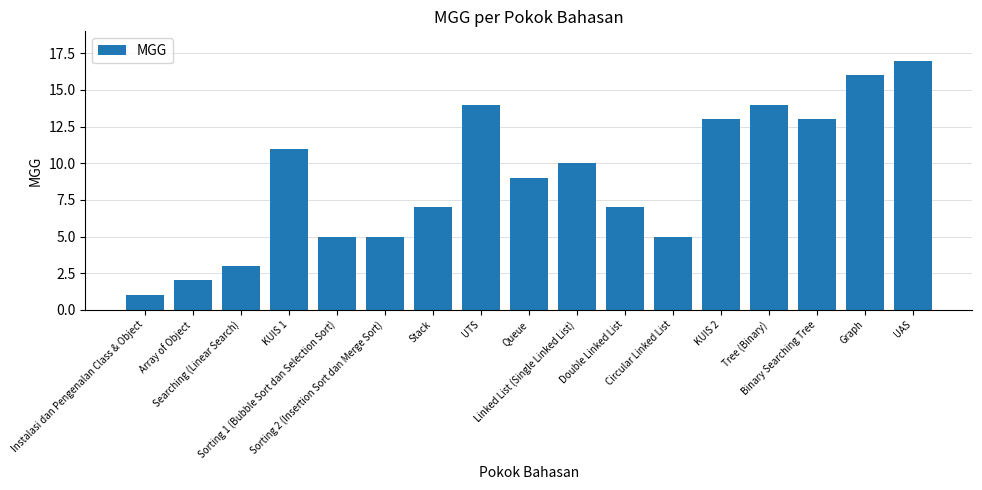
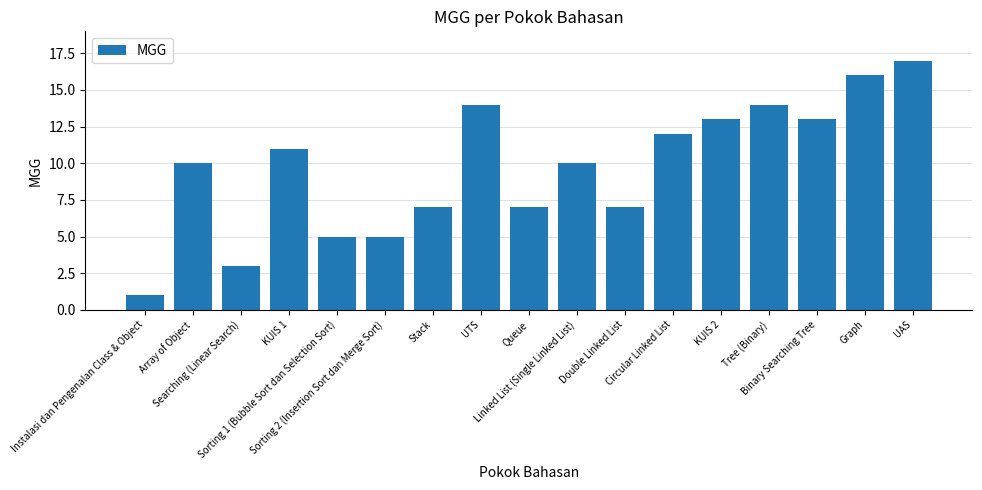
  {
    "Instalasi dan Pengenalan Class & Object": 1,
-   "Array of Object": 2,
+   "Array of Object": 10,
    "Searching (Linear Search)": 3,
    "KUIS 1": 11,
    "Sorting 1 (Bubble Sort dan Selection Sort)": 5,
    "Sorting 2 (Insertion Sort dan Merge Sort)": 5,
    "Stack": 7,
    "UTS": 14,
-   "Queue": 9,
+   "Queue": 7,
    "Linked List (Single Linked List)": 10,
    "Double Linked List": 7,
-   "Circular Linked List": 5,
+   "Circular Linked List": 12,
    "KUIS 2": 13,
    "Tree (Binary)": 14,
    "Binary Searching Tree": 13,
    "Graph": 16,
    "UAS": 17
  }
